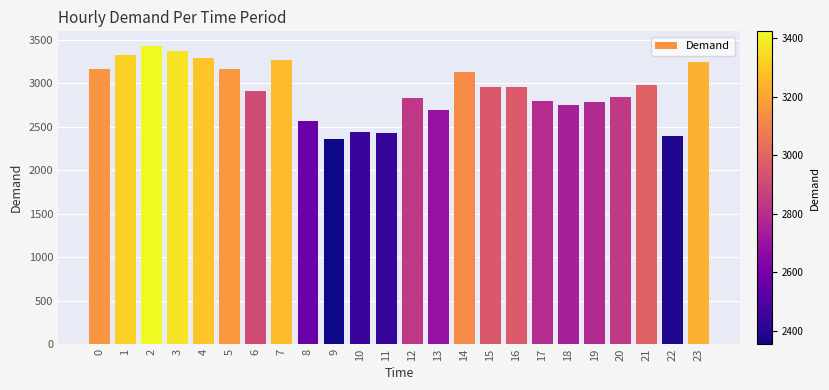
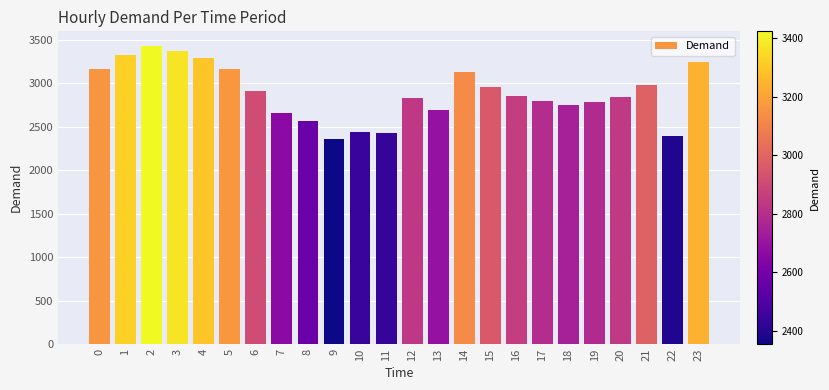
  {
    "0": 3200,
    "1": 3300,
    "2": 3400,
    "3": 3400,
    "4": 3300,
    "5": 3200,
    "6": 2900,
-   "7": 3300,
+   "7": 2700,
    "8": 2600,
    "9": 2400,
    "10": 2400,
    "11": 2400,
    "12": 2800,
    "13": 2700,
    "14": 3100,
    "15": 3000,
-   "16": 3000,
+   "16": 2900,
    "17": 2800,
    "18": 2700,
    "19": 2800,
    "20": 2800,
    "21": 3000,
    "22": 2400,
    "23": 3200
  }
